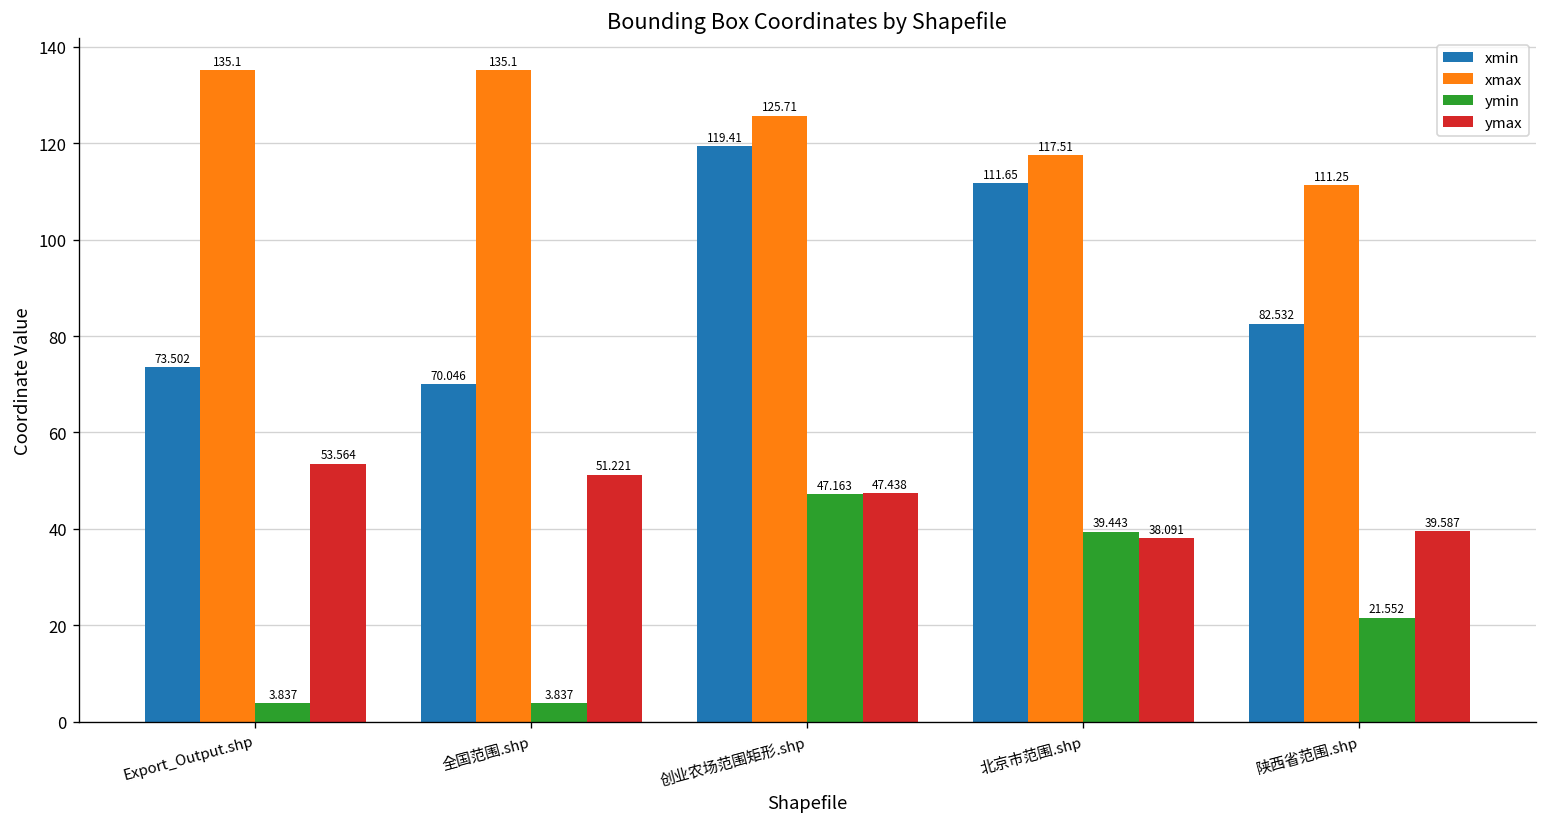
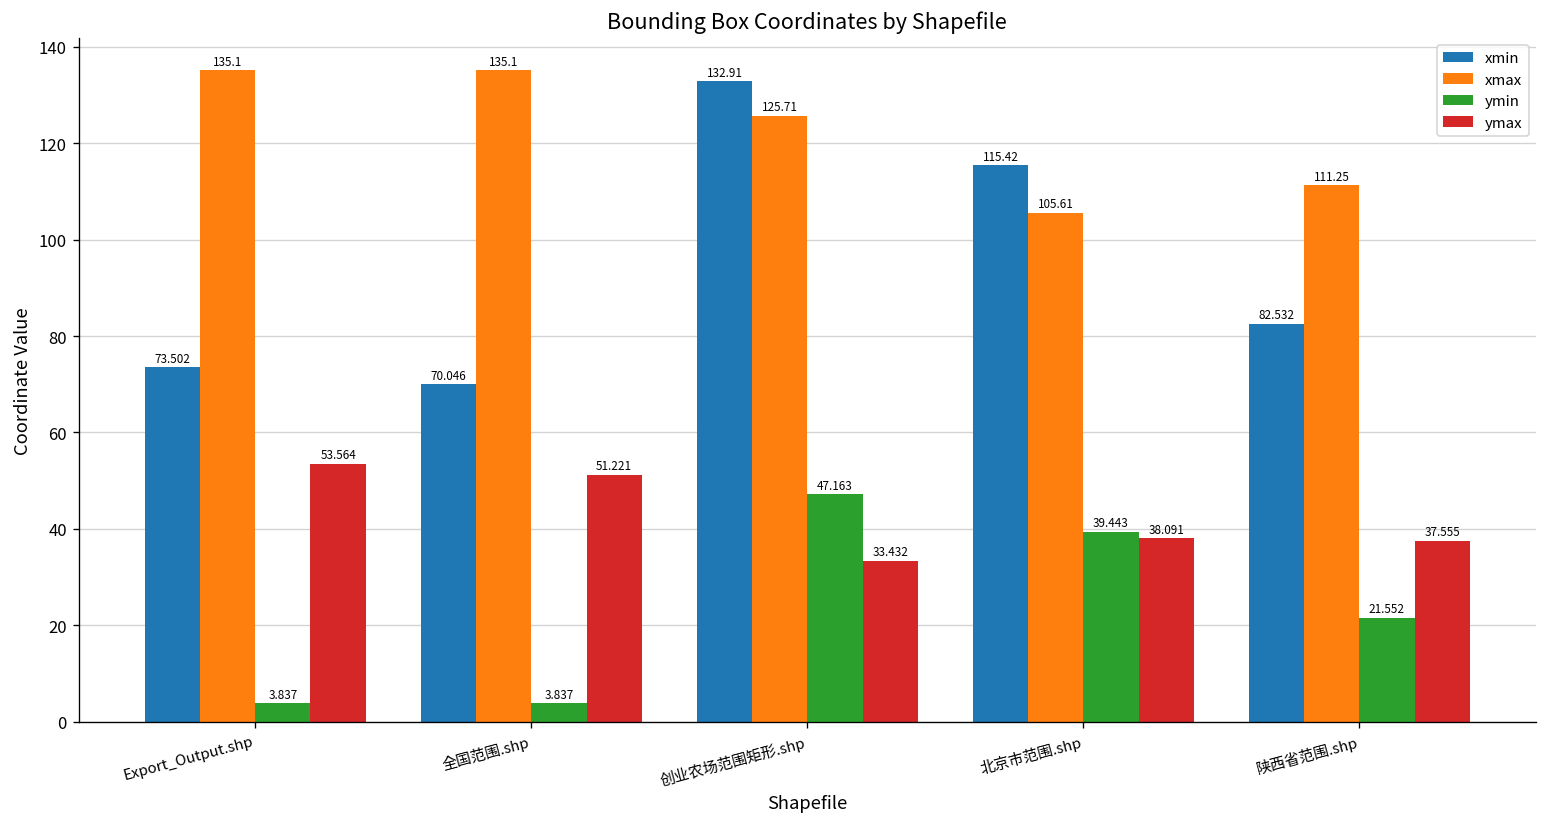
  {
    "xmin": {
      "Export_Output.shp": 73.502,
      "全国范围.shp": 70.046,
-     "创业农场范围矩形.shp": 119.41,
-     "北京市范围.shp": 111.65,
+     "创业农场范围矩形.shp": 132.91,
+     "北京市范围.shp": 115.42,
      "陕西省范围.shp": 82.532
    },
    "xmax": {
      "Export_Output.shp": 135.1,
      "全国范围.shp": 135.1,
      "创业农场范围矩形.shp": 125.71,
-     "北京市范围.shp": 117.51,
+     "北京市范围.shp": 105.61,
      "陕西省范围.shp": 111.25
    },
    "ymin": {
      "Export_Output.shp": 3.837,
      "全国范围.shp": 3.837,
      "创业农场范围矩形.shp": 47.163,
      "北京市范围.shp": 39.443,
      "陕西省范围.shp": 21.552
    },
    "ymax": {
      "Export_Output.shp": 53.564,
      "全国范围.shp": 51.221,
-     "创业农场范围矩形.shp": 47.438,
+     "创业农场范围矩形.shp": 33.432,
      "北京市范围.shp": 38.091,
-     "陕西省范围.shp": 39.587
+     "陕西省范围.shp": 37.555
    }
  }
